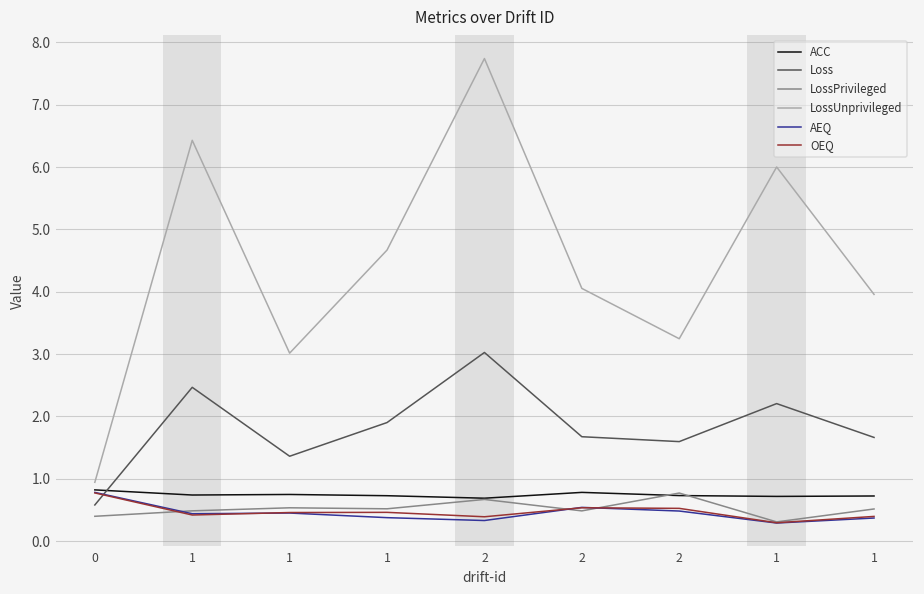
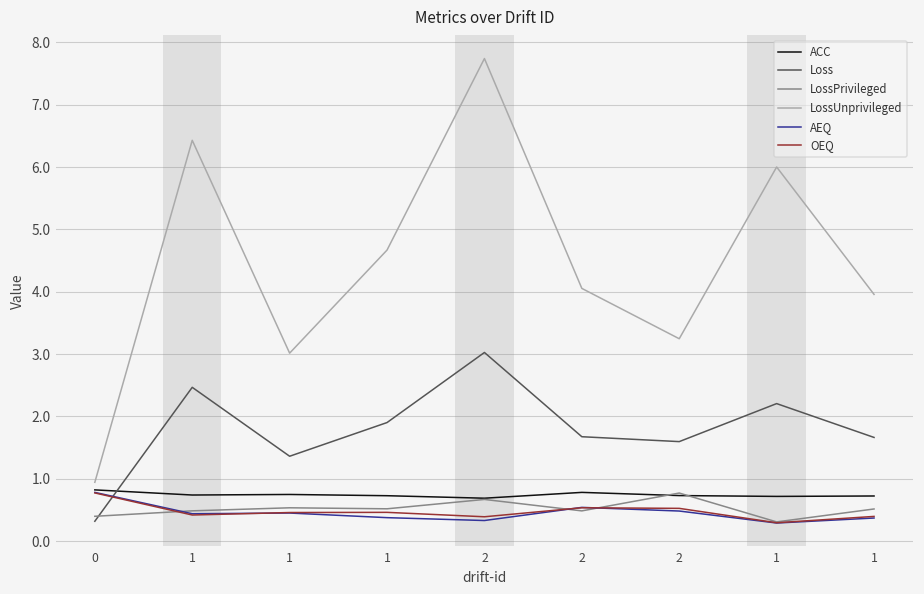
  {
    "Loss": {
-     "0": 0.6
+     "0": 0.3
    }
  }
